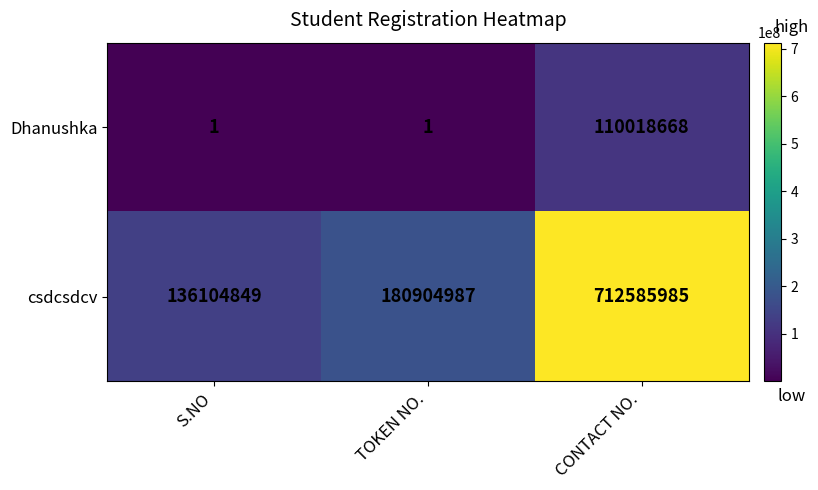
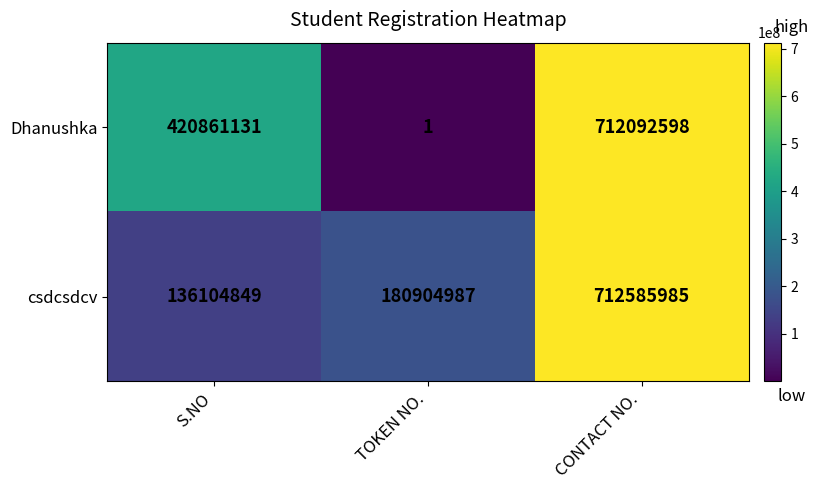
  {
    "Dhanushka": {
-     "S.NO": 1,
+     "S.NO": 420861131,
      "TOKEN NO.": 1,
-     "CONTACT NO.": 110018668
+     "CONTACT NO.": 712092598
    },
    "csdcsdcv": {
      "S.NO": 136104849,
      "TOKEN NO.": 180904987,
      "CONTACT NO.": 712585985
    }
  }
